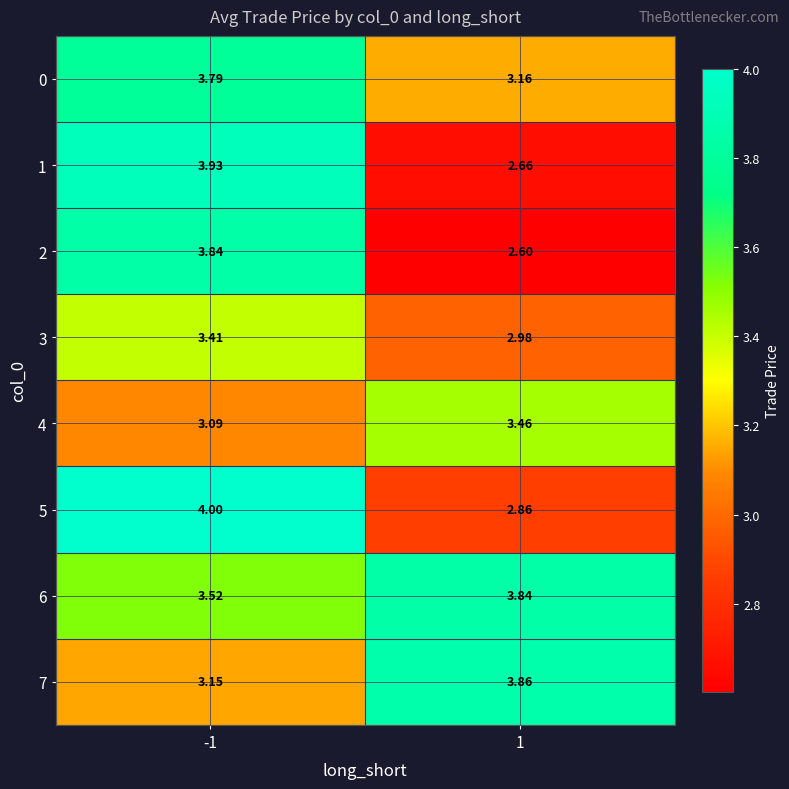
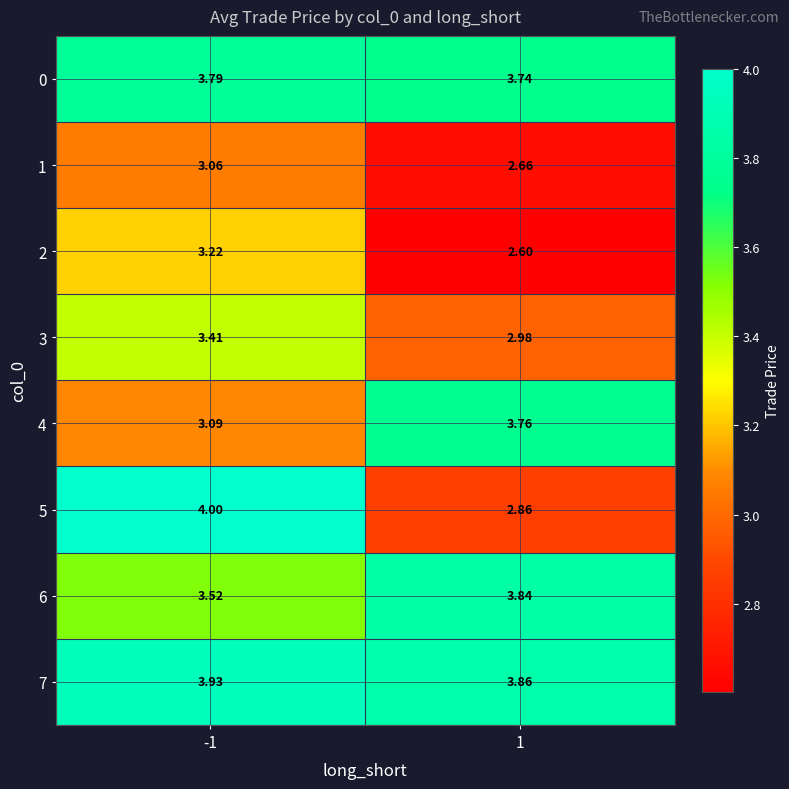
  {
    "0": {
      "-1": 3.79,
-     "1": 3.16
+     "1": 3.74
    },
    "1": {
-     "-1": 3.93,
+     "-1": 3.06,
      "1": 2.66
    },
    "2": {
-     "-1": 3.84,
+     "-1": 3.22,
      "1": 2.60
    },
    "3": {
      "-1": 3.41,
      "1": 2.98
    },
    "4": {
      "-1": 3.09,
-     "1": 3.46
+     "1": 3.76
    },
    "5": {
      "-1": 4.00,
      "1": 2.86
    },
    "6": {
      "-1": 3.52,
      "1": 3.84
    },
    "7": {
-     "-1": 3.15,
+     "-1": 3.93,
      "1": 3.86
    }
  }
